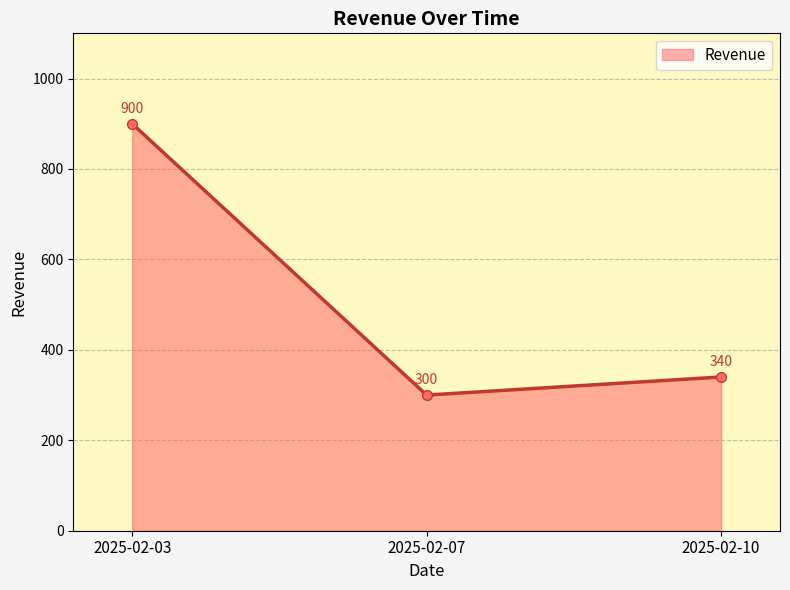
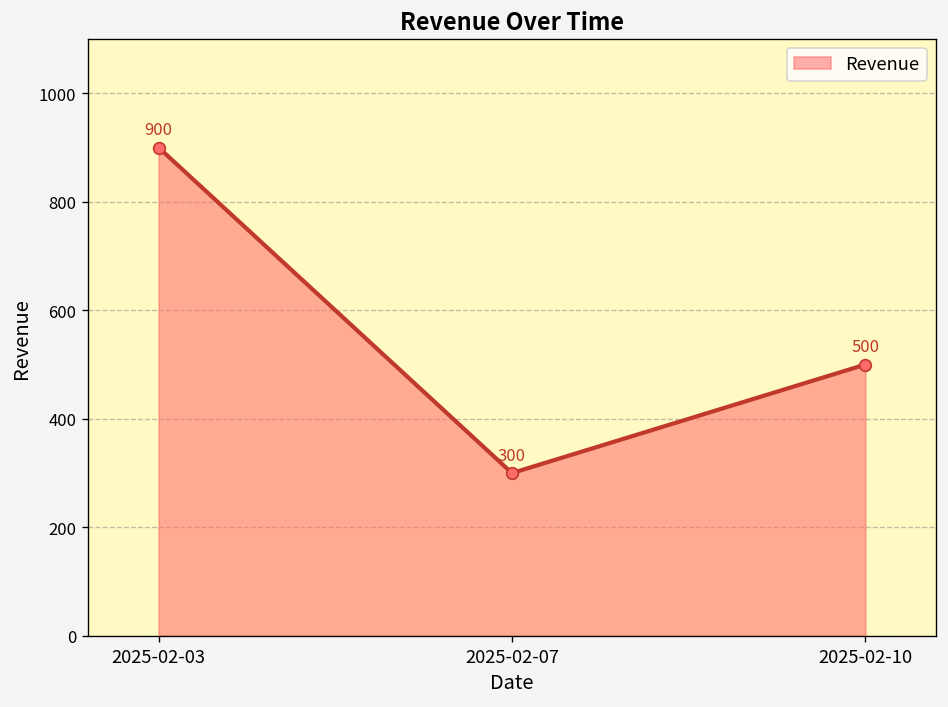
  {
    "2025-02-03": 900,
    "2025-02-07": 300,
-   "2025-02-10": 340
+   "2025-02-10": 500
  }
